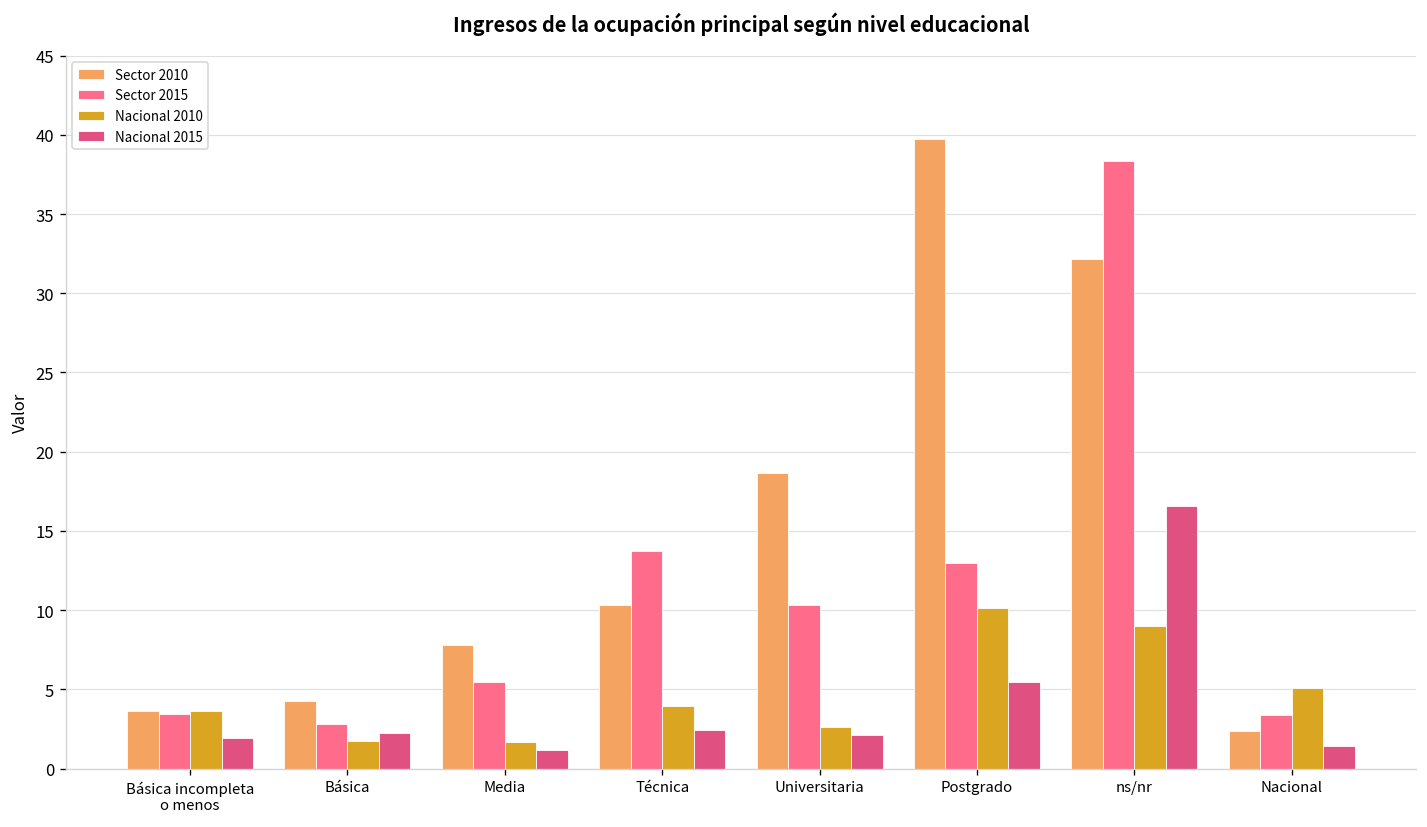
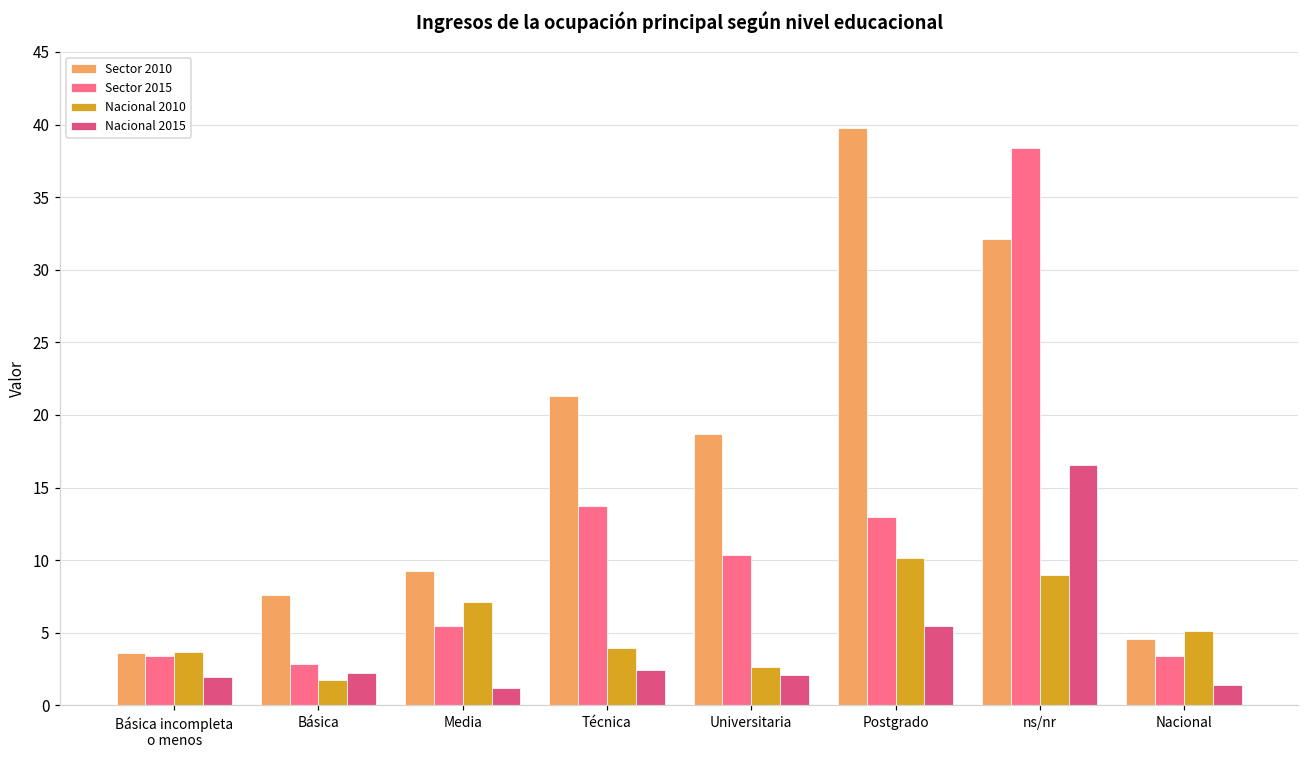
  {
    "Sector 2010": {
      "Básica incompleta o menos": 3.6,
-     "Básica": 4.3,
-     "Media": 7.8,
-     "Técnica": 10.3,
+     "Básica": 7.6,
+     "Media": 9.3,
+     "Técnica": 21.3,
      "Universitaria": 18.7,
      "Postgrado": 39.8,
      "ns/nr": 32.1,
-     "Nacional": 2.4
+     "Nacional": 4.6
    },
    "Nacional 2010": {
      "Básica incompleta o menos": 3.7,
      "Básica": 1.7,
-     "Media": 1.7,
+     "Media": 7.1,
      "Técnica": 3.9,
      "Universitaria": 2.7,
      "Postgrado": 10.2,
      "ns/nr": 9.0,
      "Nacional": 5.1
    }
  }
